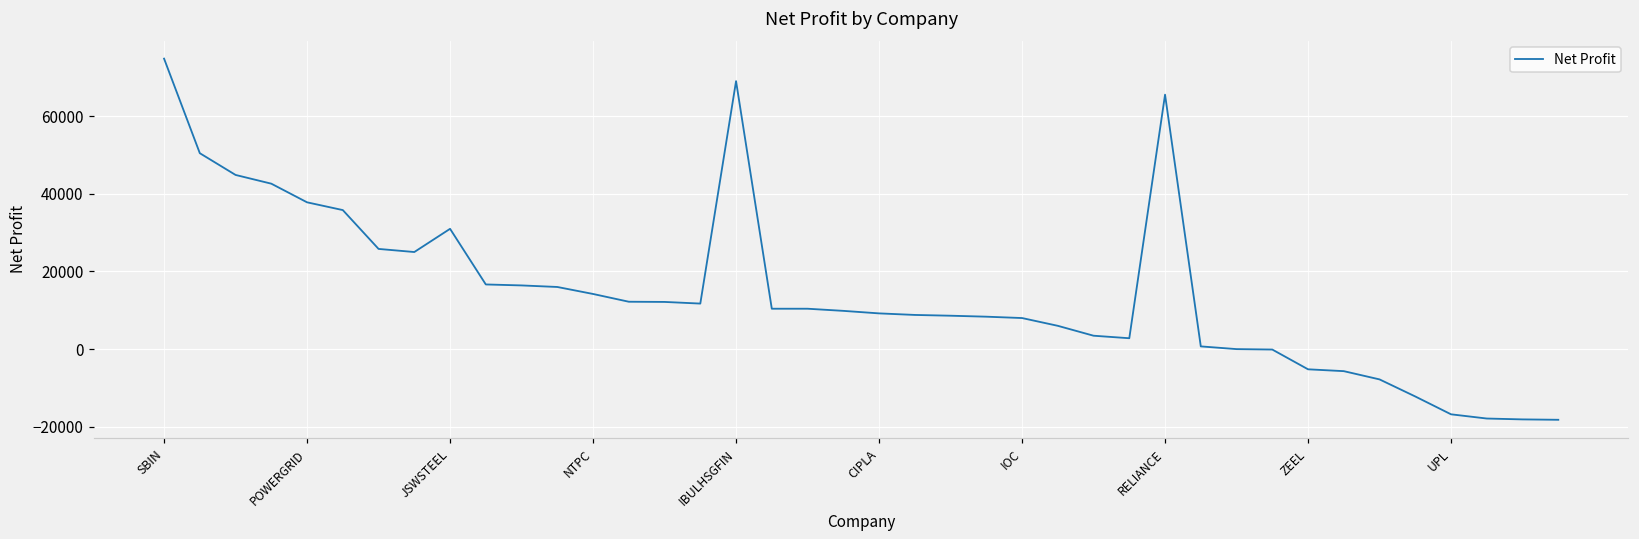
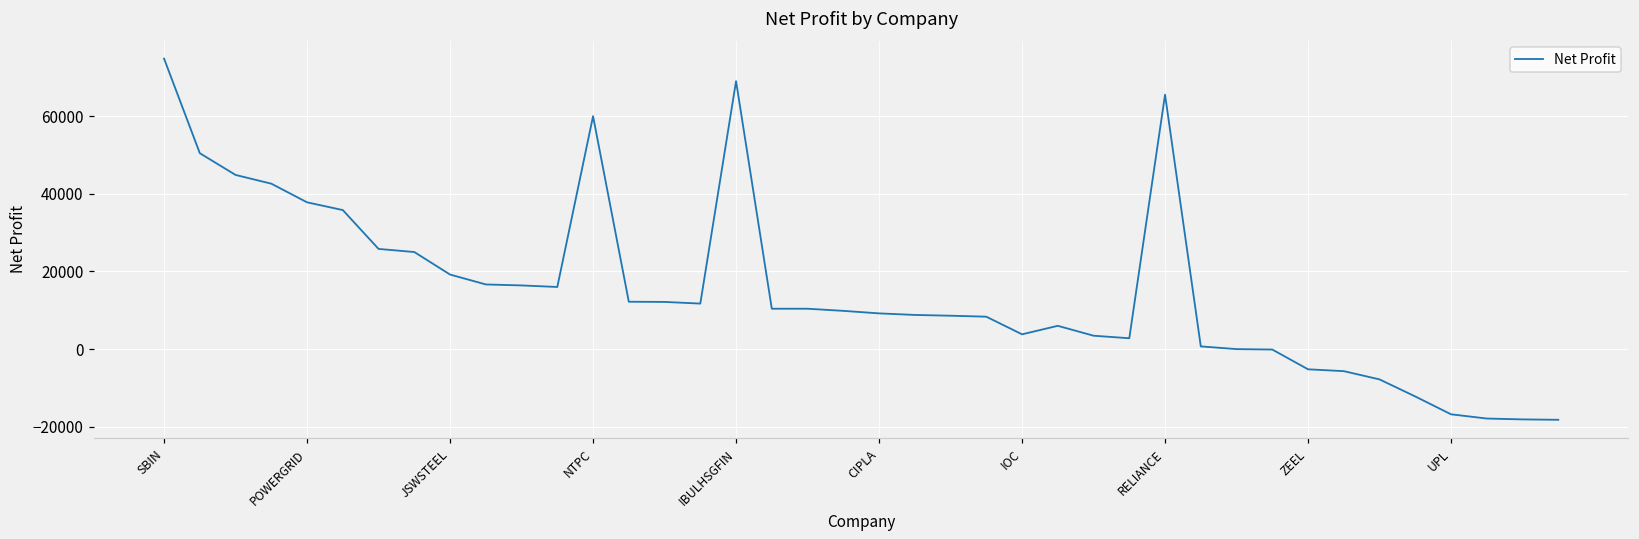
  {
    "SBIN": 75000,
    "POWERGRID": 38000,
-   "JSWSTEEL": 31000,
-   "NTPC": 14000,
+   "JSWSTEEL": 19000,
+   "NTPC": 60000,
    "IBULHSGFIN": 69000,
    "CIPLA": 9000,
-   "IOC": 8000,
+   "IOC": 4000,
    "RELIANCE": 66000,
    "ZEEL": -5000,
    "UPL": -17000
  }
